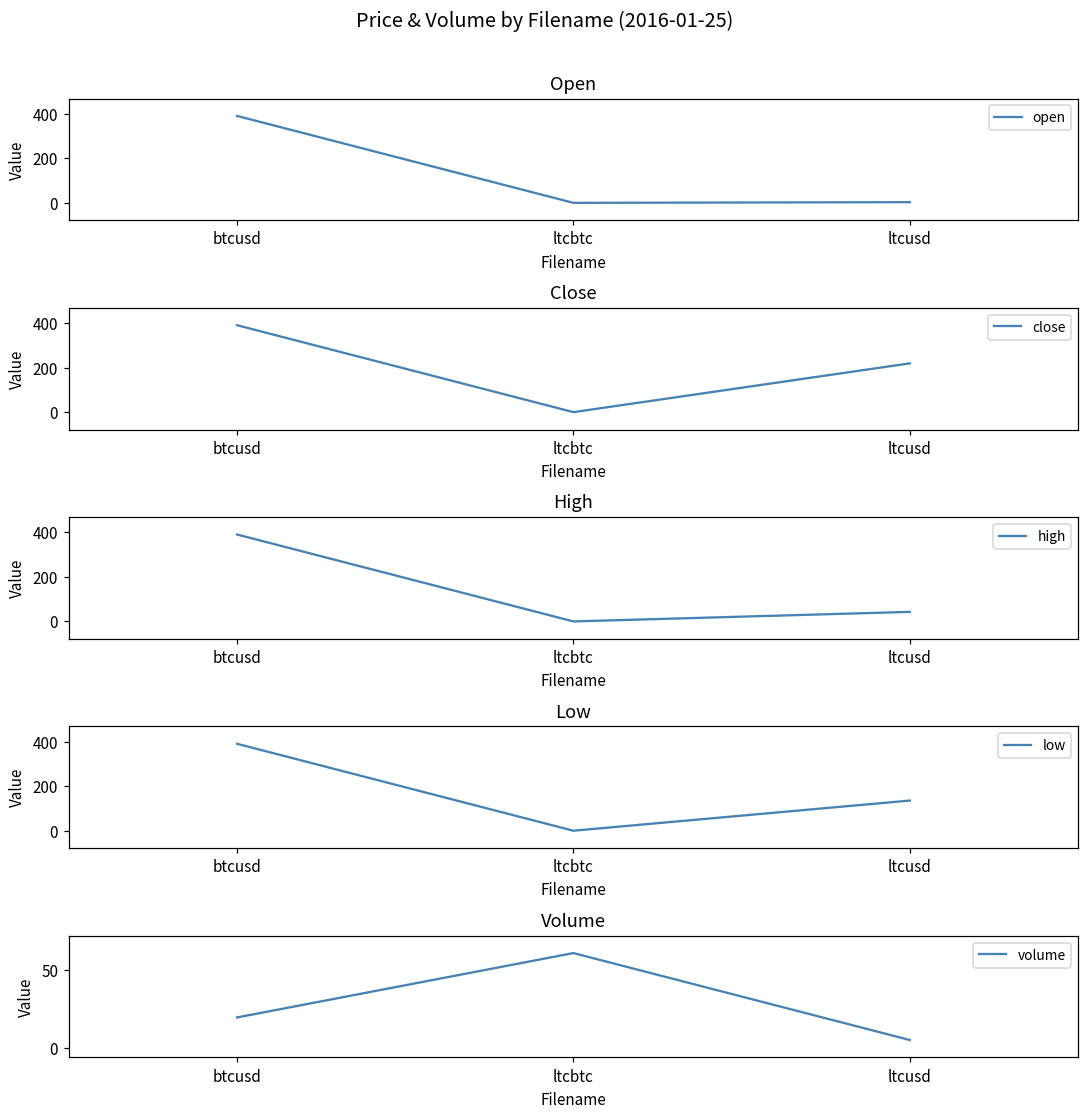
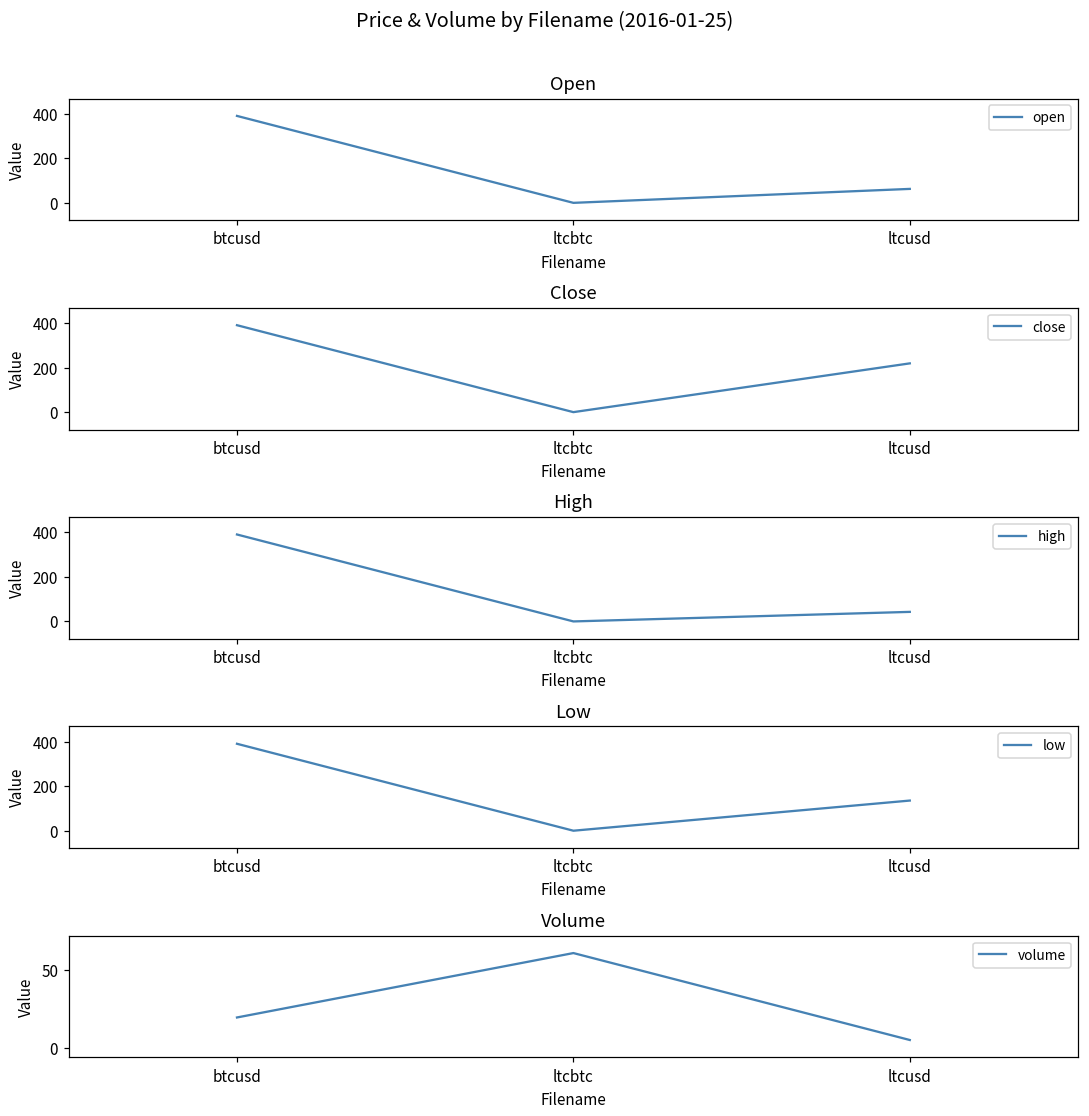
  {
    "Open": {
      "btcusd": 390,
      "ltcbtc": 0,
-     "ltcusd": 0
+     "ltcusd": 60
    },
    "Close": {
      "btcusd": 390,
      "ltcbtc": 0,
      "ltcusd": 220
    },
    "High": {
      "btcusd": 390,
      "ltcbtc": 0,
      "ltcusd": 40
    },
    "Low": {
      "btcusd": 390,
      "ltcbtc": 0,
      "ltcusd": 140
    },
    "Volume": {
      "btcusd": 19,
      "ltcbtc": 61,
      "ltcusd": 5
    }
  }
